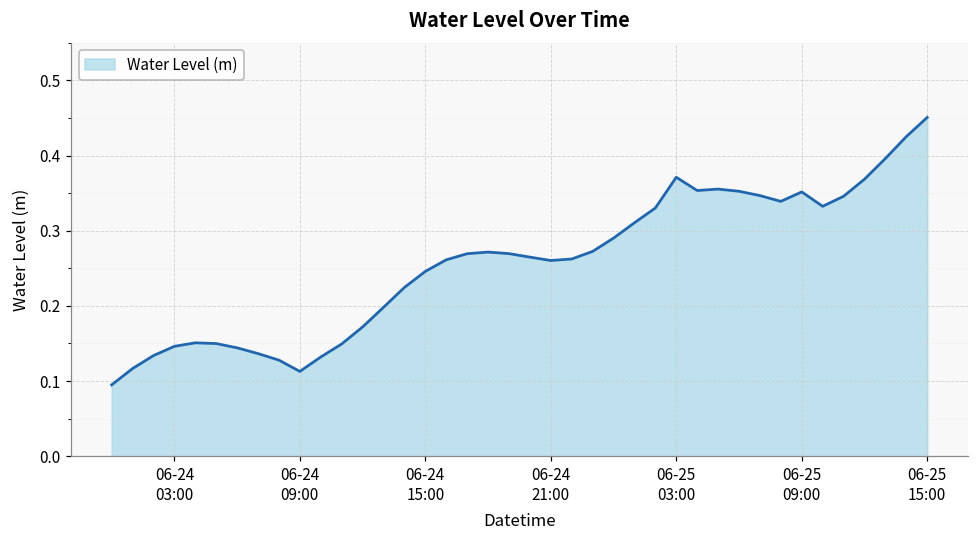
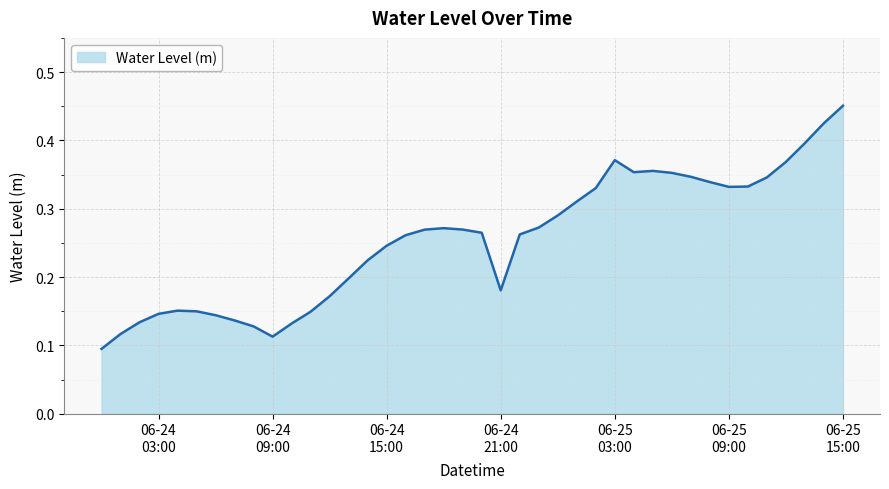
  {
    "06-24 03:00": 0.15,
    "06-24 09:00": 0.11,
    "06-24 15:00": 0.25,
-   "06-24 21:00": 0.26,
+   "06-24 21:00": 0.18,
    "06-25 03:00": 0.37,
-   "06-25 09:00": 0.35,
+   "06-25 09:00": 0.33,
    "06-25 15:00": 0.45
  }
